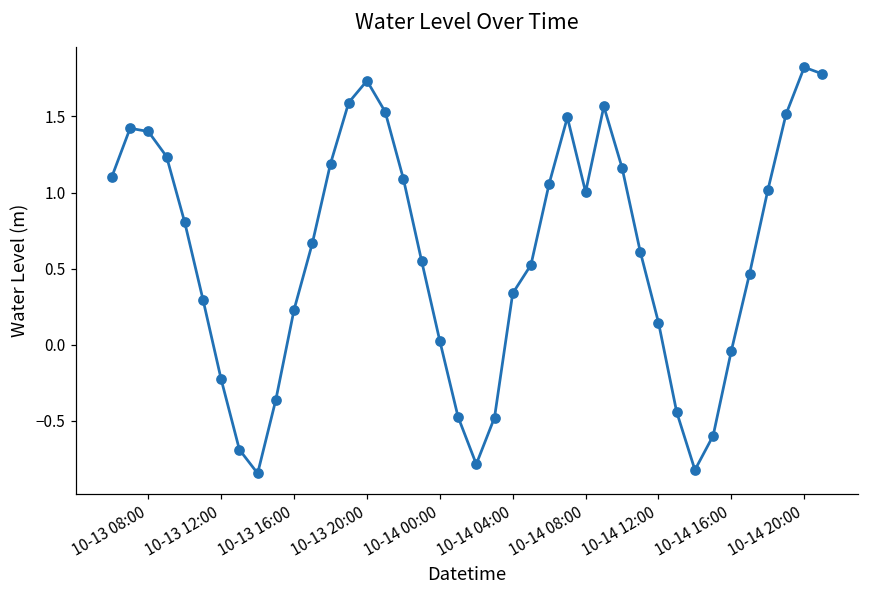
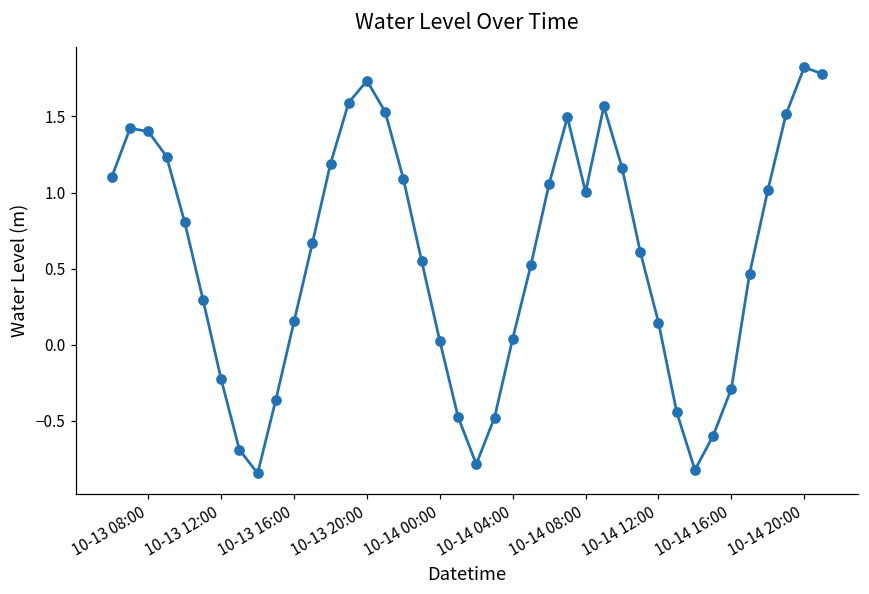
  {
    "10-13 08:00": 1.40,
    "10-13 12:00": -0.23,
-   "10-13 16:00": 0.23,
+   "10-13 16:00": 0.15,
    "10-13 20:00": 1.73,
    "10-14 00:00": 0.02,
-   "10-14 04:00": 0.34,
+   "10-14 04:00": 0.04,
    "10-14 08:00": 1.00,
    "10-14 12:00": 0.15,
-   "10-14 16:00": -0.04,
+   "10-14 16:00": -0.29,
    "10-14 20:00": 1.82
  }
